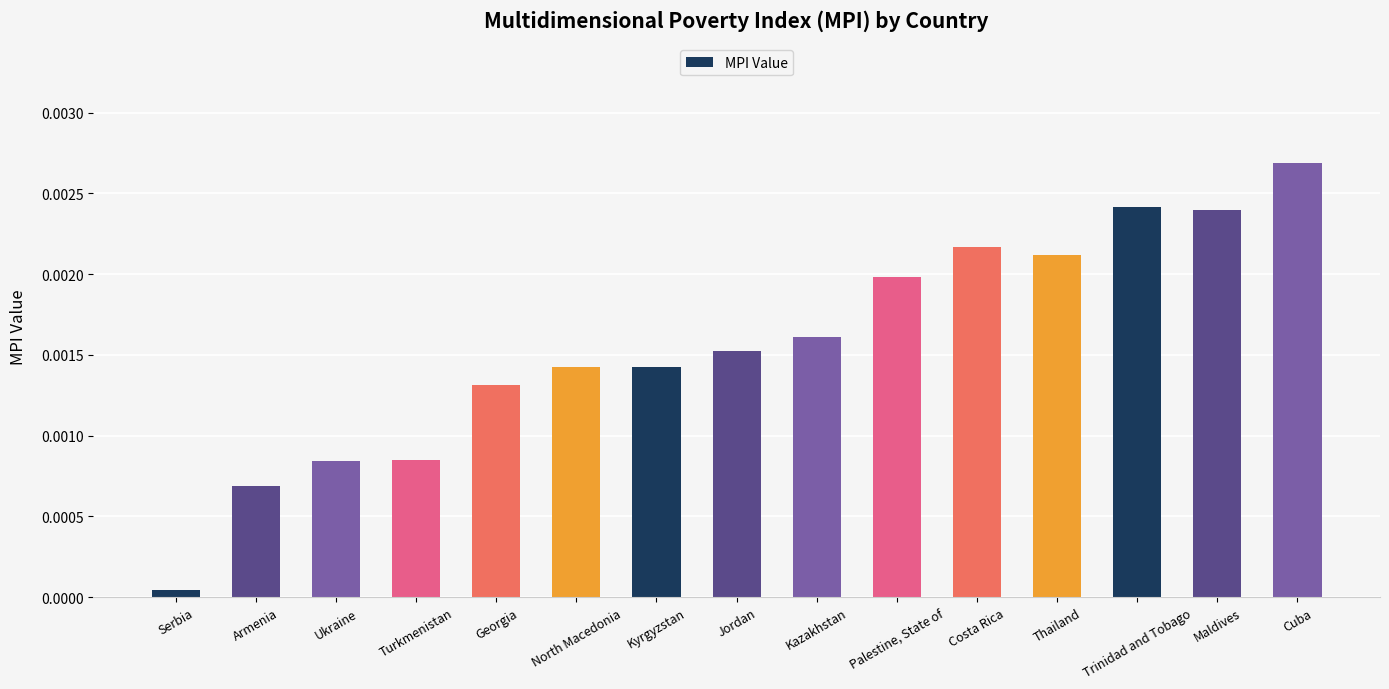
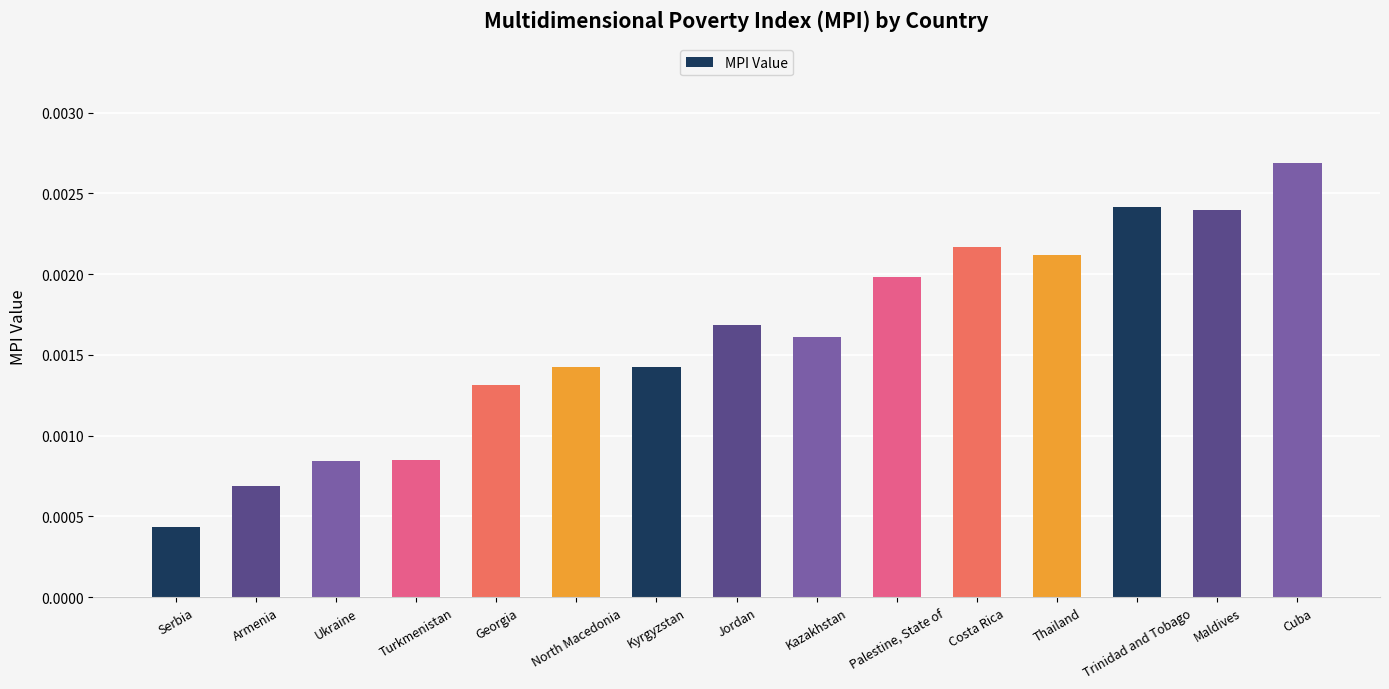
  {
-   "Serbia": 0.00004,
+   "Serbia": 0.00043,
    "Armenia": 0.00069,
    "Ukraine": 0.00084,
    "Turkmenistan": 0.00085,
    "Georgia": 0.00132,
    "North Macedonia": 0.00142,
    "Kyrgyzstan": 0.00143,
-   "Jordan": 0.00153,
+   "Jordan": 0.00169,
    "Kazakhstan": 0.00161,
    "Palestine, State of": 0.00198,
    "Costa Rica": 0.00217,
    "Thailand": 0.00212,
    "Trinidad and Tobago": 0.00242,
    "Maldives": 0.00239,
    "Cuba": 0.00269
  }
